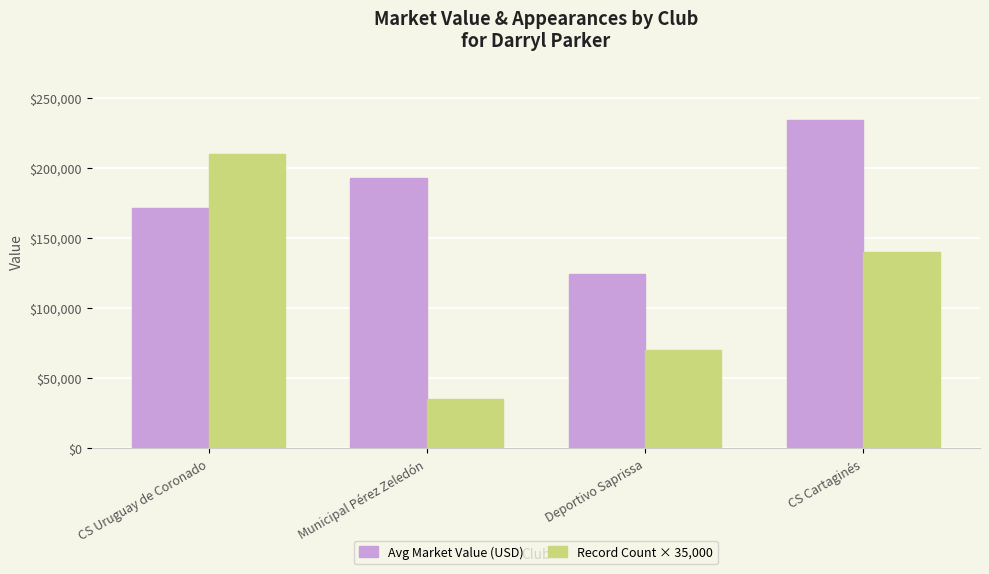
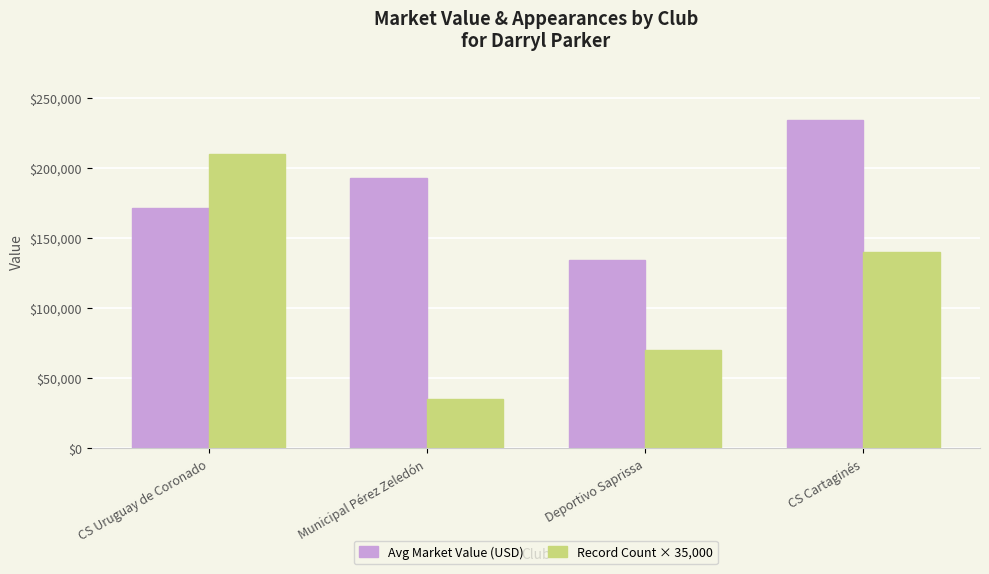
  {
    "Avg Market Value (USD)": {
      "CS Uruguay de Coronado": "$171,000",
      "Municipal Pérez Zeledón": "$193,000",
-     "Deportivo Saprissa": "$124,000",
+     "Deportivo Saprissa": "$134,000",
      "CS Cartaginés": "$234,000"
    },
    "Record Count × 35,000": {
      "CS Uruguay de Coronado": "$210,000",
      "Municipal Pérez Zeledón": "$35,000",
      "Deportivo Saprissa": "$70,000",
      "CS Cartaginés": "$140,000"
    }
  }
